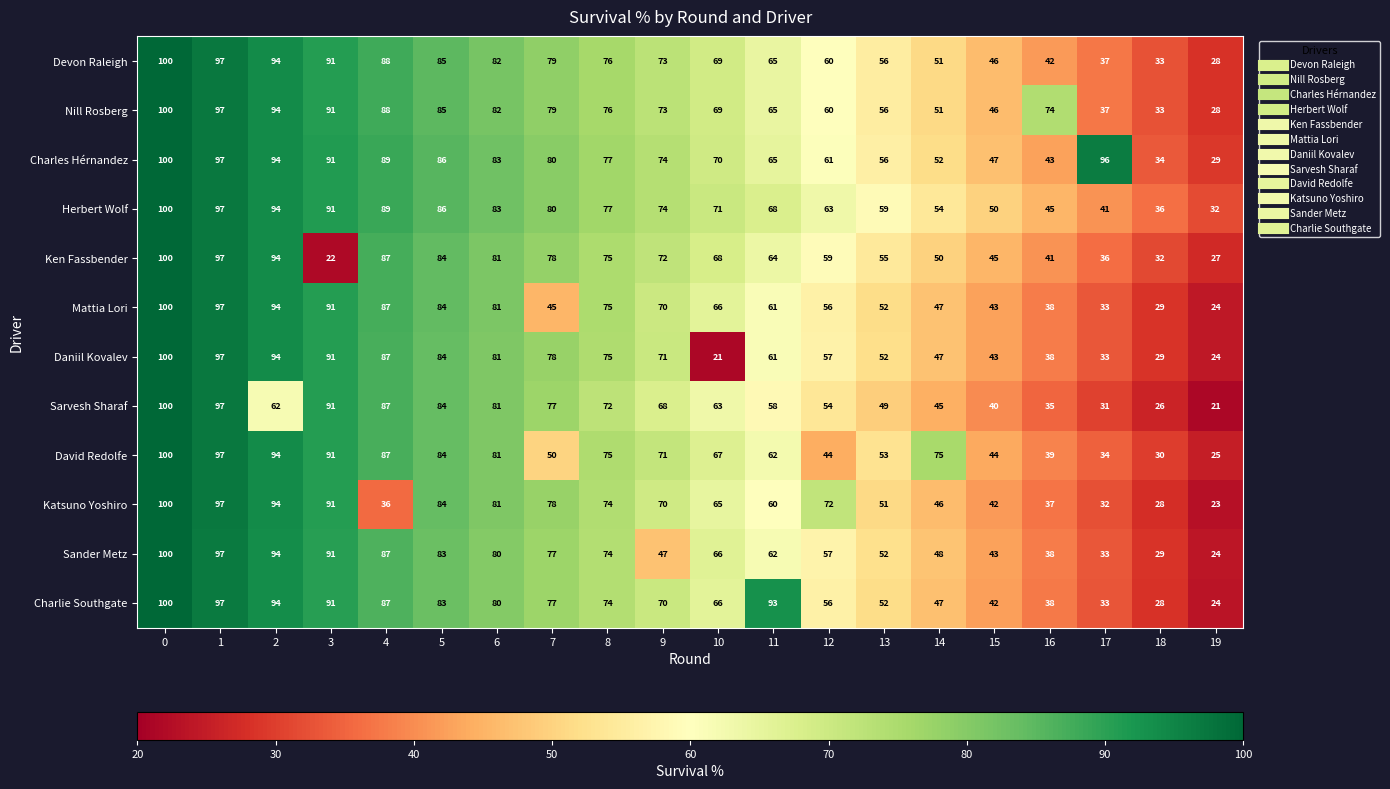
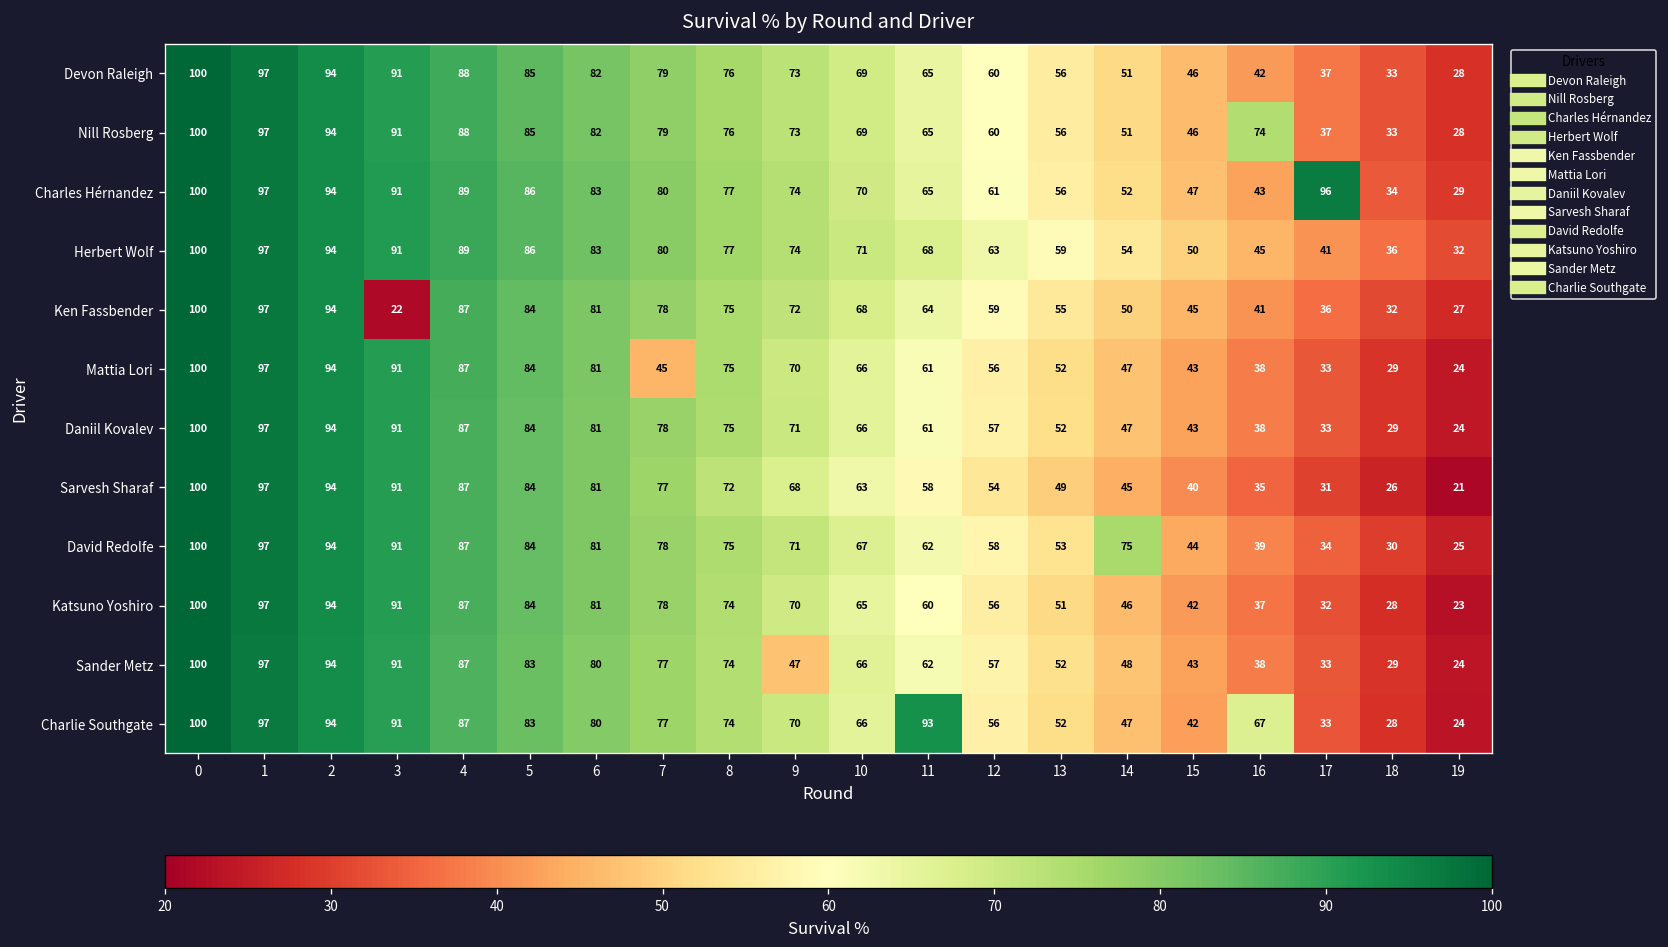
  {
    "Daniil Kovalev": {
      "0": 100,
      "1": 97,
      "2": 94,
      "3": 91,
      "4": 87,
      "5": 84,
      "6": 81,
      "7": 78,
      "8": 75,
      "9": 71,
-     "10": 21,
+     "10": 66,
      "11": 61,
      "12": 57,
      "13": 52,
      "14": 47,
      "15": 43,
      "16": 38,
      "17": 33,
      "18": 29,
      "19": 24
    },
    "Sarvesh Sharaf": {
      "0": 100,
      "1": 97,
-     "2": 62,
+     "2": 94,
      "3": 91,
      "4": 87,
      "5": 84,
      "6": 81,
      "7": 77,
      "8": 72,
      "9": 68,
      "10": 63,
      "11": 58,
      "12": 54,
      "13": 49,
      "14": 45,
      "15": 40,
      "16": 35,
      "17": 31,
      "18": 26,
      "19": 21
    },
    "David Redolfe": {
      "0": 100,
      "1": 97,
      "2": 94,
      "3": 91,
      "4": 87,
      "5": 84,
      "6": 81,
-     "7": 50,
+     "7": 78,
      "8": 75,
      "9": 71,
      "10": 67,
      "11": 62,
-     "12": 44,
+     "12": 58,
      "13": 53,
      "14": 75,
      "15": 44,
      "16": 39,
      "17": 34,
      "18": 30,
      "19": 25
    },
    "Katsuno Yoshiro": {
      "0": 100,
      "1": 97,
      "2": 94,
      "3": 91,
-     "4": 36,
+     "4": 87,
      "5": 84,
      "6": 81,
      "7": 78,
      "8": 74,
      "9": 70,
      "10": 65,
      "11": 60,
-     "12": 72,
+     "12": 56,
      "13": 51,
      "14": 46,
      "15": 42,
      "16": 37,
      "17": 32,
      "18": 28,
      "19": 23
    },
    "Charlie Southgate": {
      "0": 100,
      "1": 97,
      "2": 94,
      "3": 91,
      "4": 87,
      "5": 83,
      "6": 80,
      "7": 77,
      "8": 74,
      "9": 70,
      "10": 66,
      "11": 93,
      "12": 56,
      "13": 52,
      "14": 47,
      "15": 42,
-     "16": 38,
+     "16": 67,
      "17": 33,
      "18": 28,
      "19": 24
    }
  }
